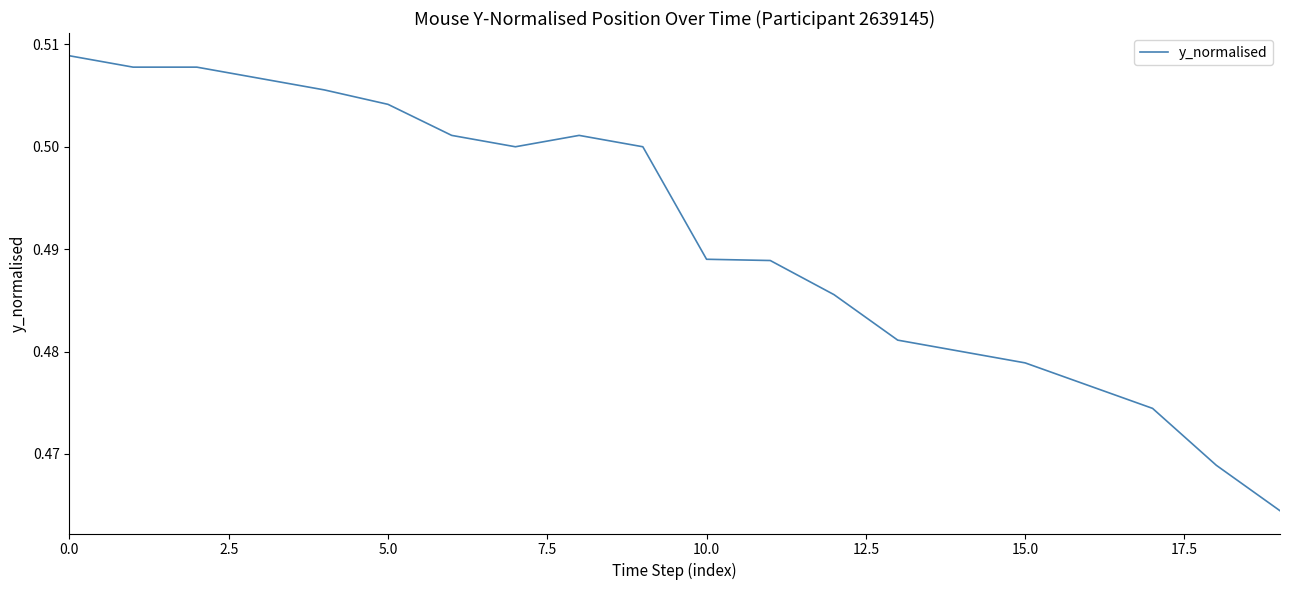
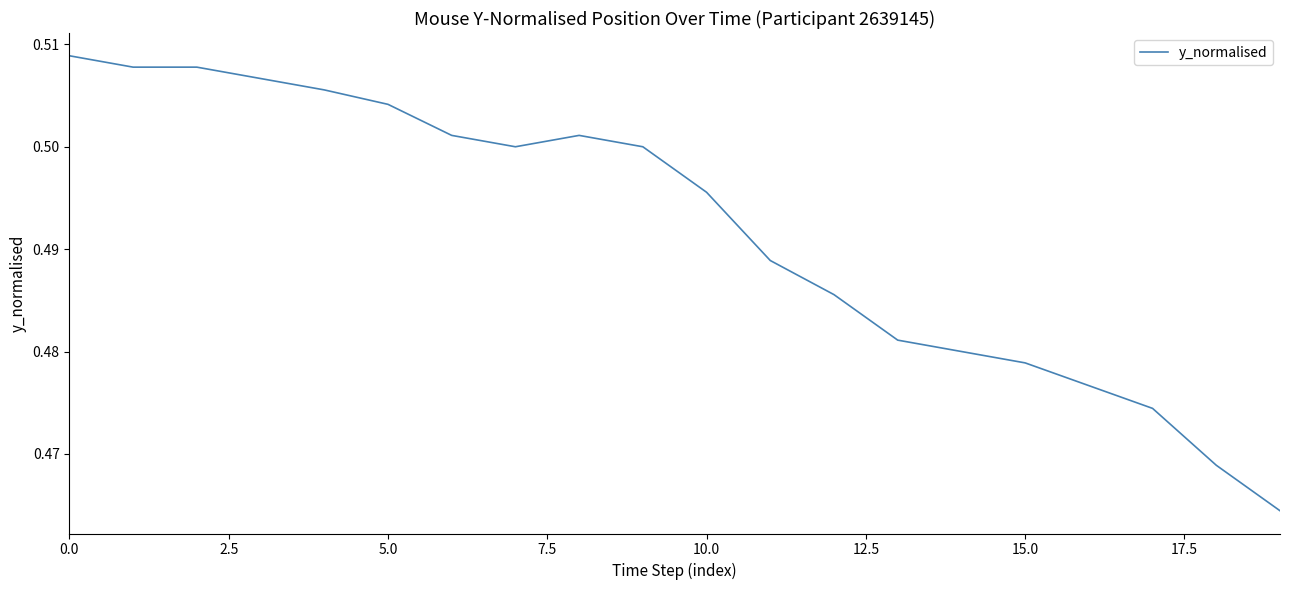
  {
    "0.0": 0.5089,
    "5.0": 0.5041,
-   "10.0": 0.4890,
+   "10.0": 0.4956,
    "15.0": 0.4789
  }
